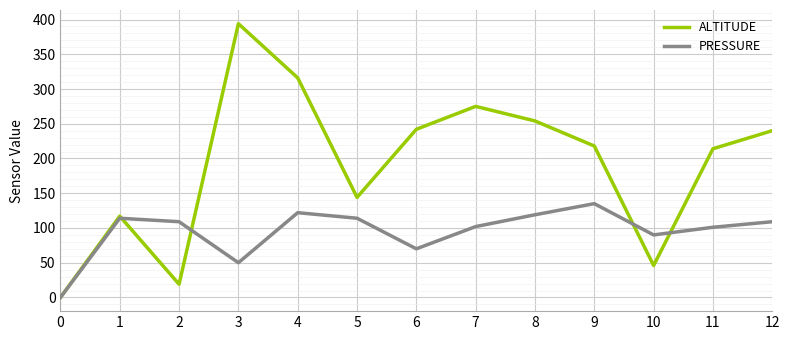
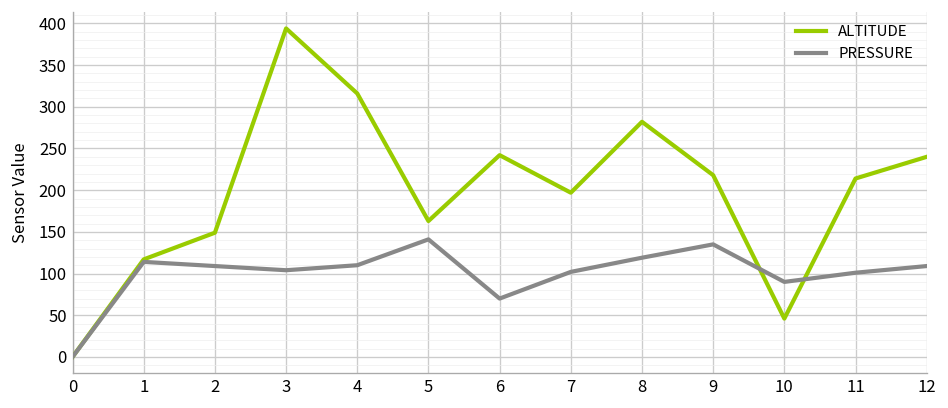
  {
    "ALTITUDE": {
-     "2": 20,
+     "2": 150,
      "3": 390,
      "4": 320,
-     "5": 140,
+     "5": 160,
      "6": 240,
-     "7": 280,
-     "8": 250,
+     "7": 200,
+     "8": 280,
      "9": 220,
      "10": 50,
      "11": 210,
      "12": 240
    },
    "PRESSURE": {
      "2": 110,
-     "3": 50,
-     "4": 120,
-     "5": 110,
+     "3": 100,
+     "4": 110,
+     "5": 140,
      "6": 70,
      "7": 100,
      "8": 120,
      "9": 140,
      "10": 90,
      "11": 100,
      "12": 110
    }
  }
